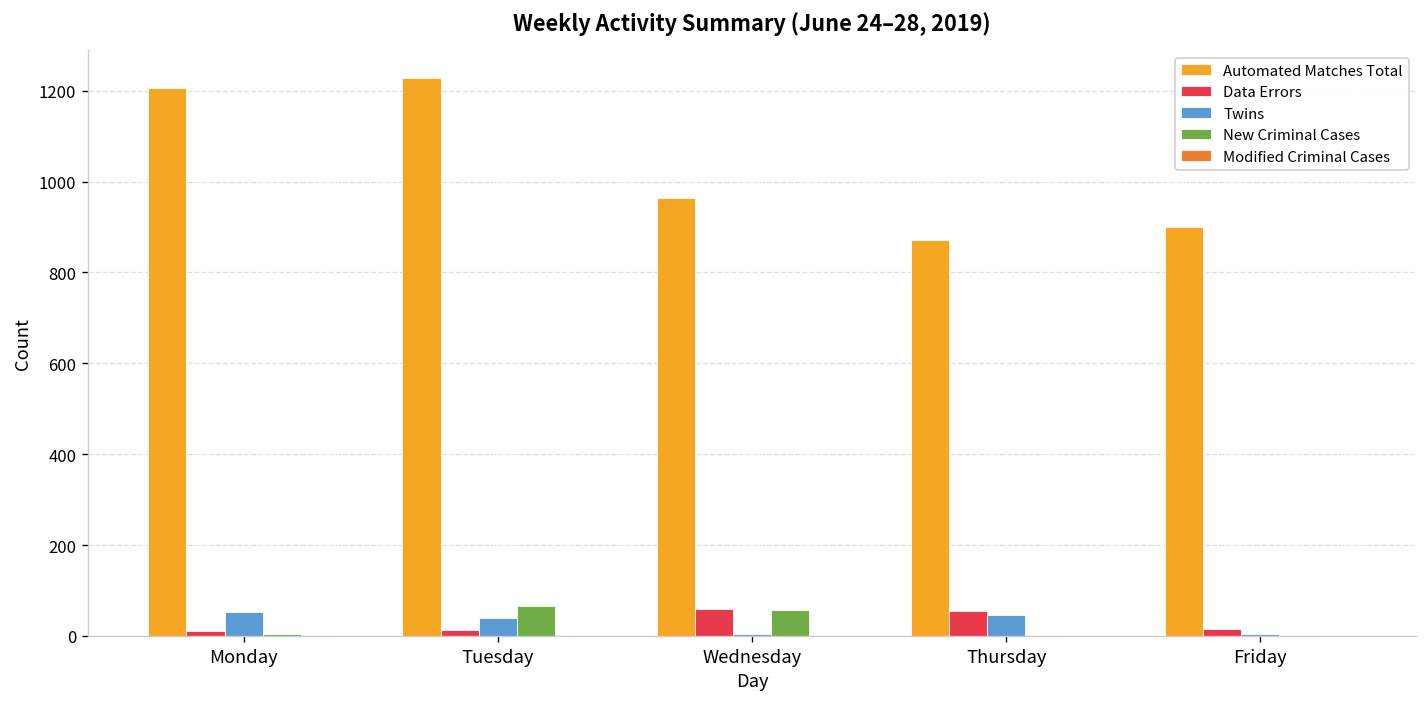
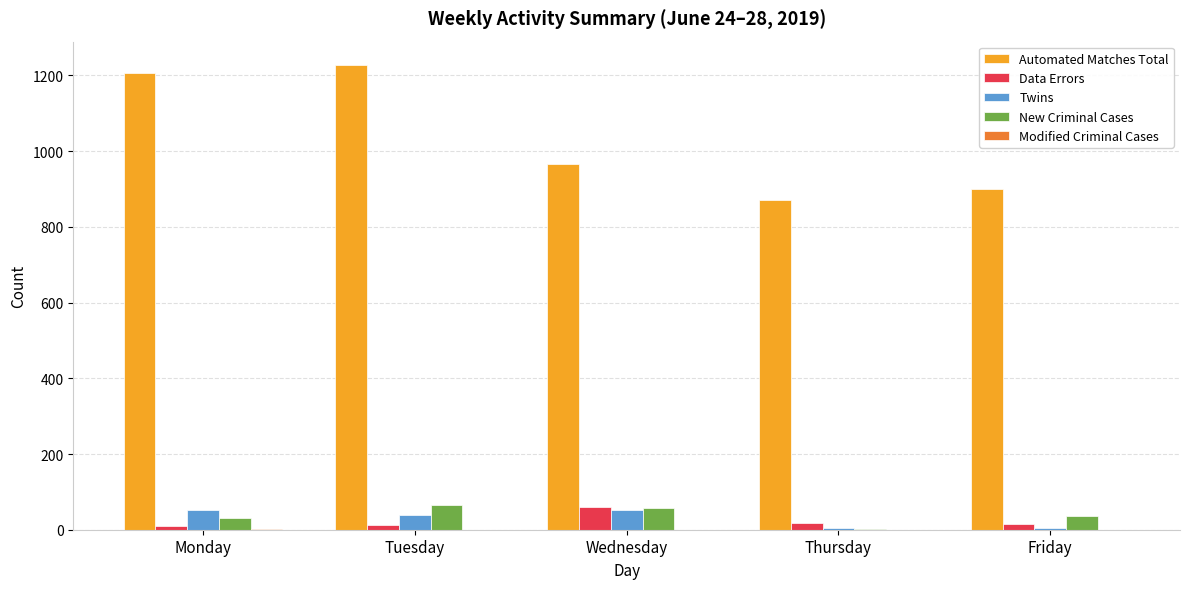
  {
    "Data Errors": {
      "Monday": 10,
      "Tuesday": 10,
      "Wednesday": 60,
-     "Thursday": 60,
+     "Thursday": 20,
      "Friday": 20
    },
    "Twins": {
      "Monday": 50,
      "Tuesday": 40,
-     "Wednesday": 0,
-     "Thursday": 50
+     "Wednesday": 50,
+     "Thursday": 10
    },
    "New Criminal Cases": {
-     "Monday": 10,
+     "Monday": 30,
      "Tuesday": 70,
      "Wednesday": 60,
-     "Friday": 0
+     "Friday": 40
    }
  }
